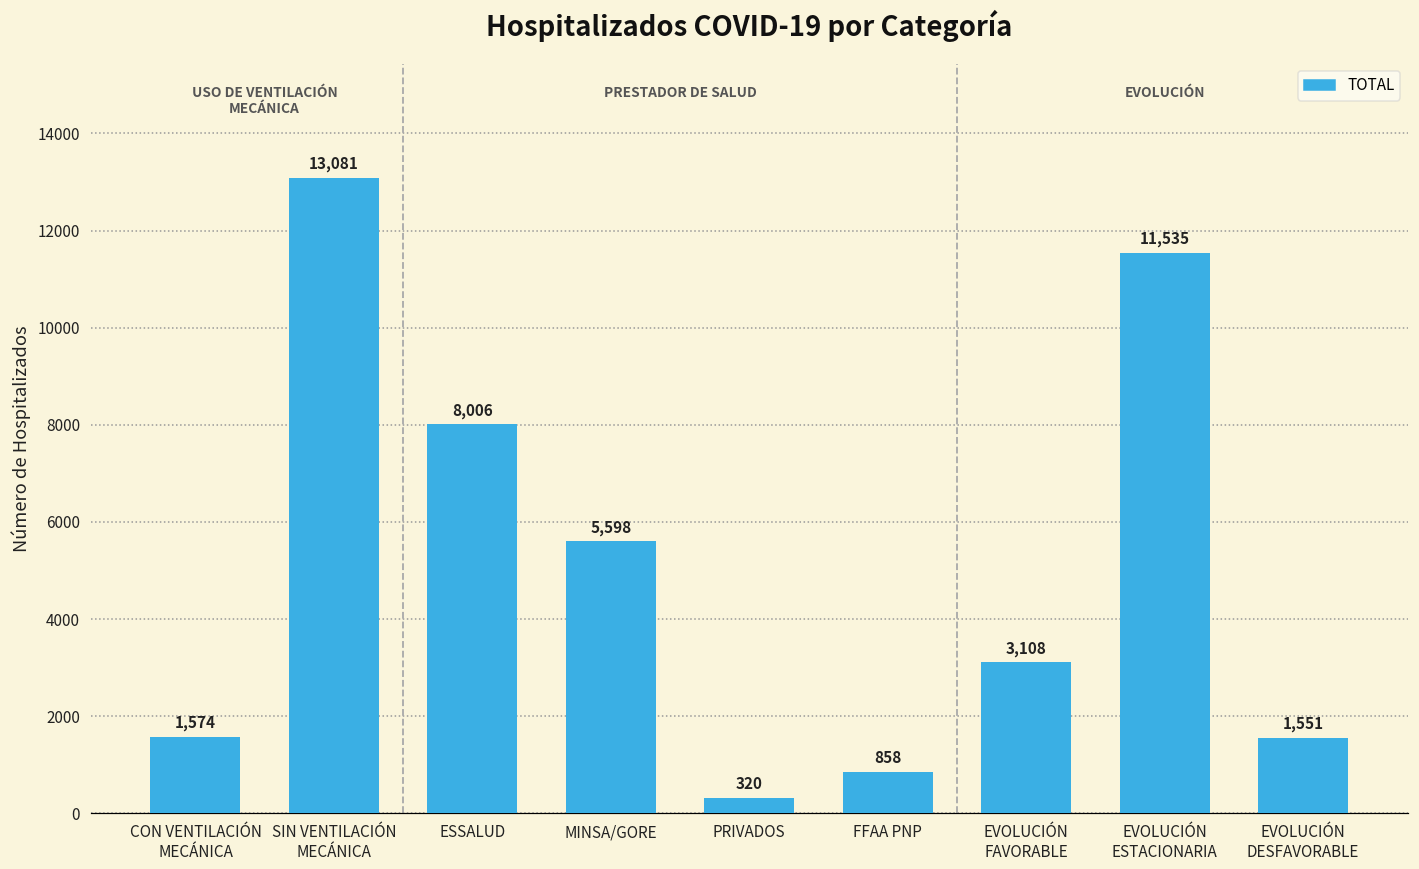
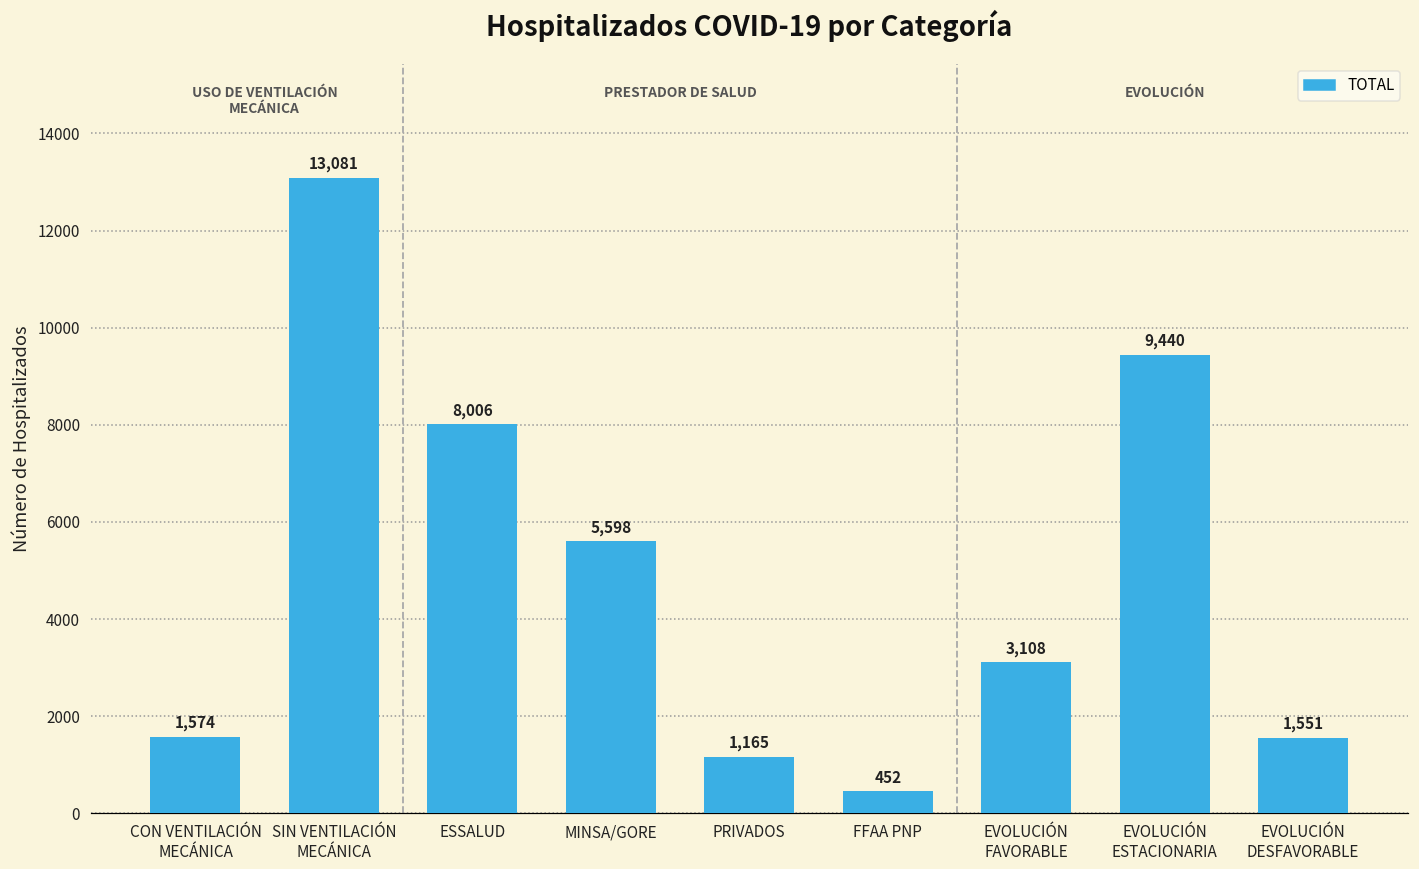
  {
    "CON VENTILACIÓN MECÁNICA": "1,574",
    "SIN VENTILACIÓN MECÁNICA": "13,081",
    "ESSALUD": "8,006",
    "MINSA/GORE": "5,598",
-   "PRIVADOS": "320",
-   "FFAA PNP": "858",
+   "PRIVADOS": "1,165",
+   "FFAA PNP": "452",
    "EVOLUCIÓN FAVORABLE": "3,108",
-   "EVOLUCIÓN ESTACIONARIA": "11,535",
+   "EVOLUCIÓN ESTACIONARIA": "9,440",
    "EVOLUCIÓN DESFAVORABLE": "1,551"
  }
